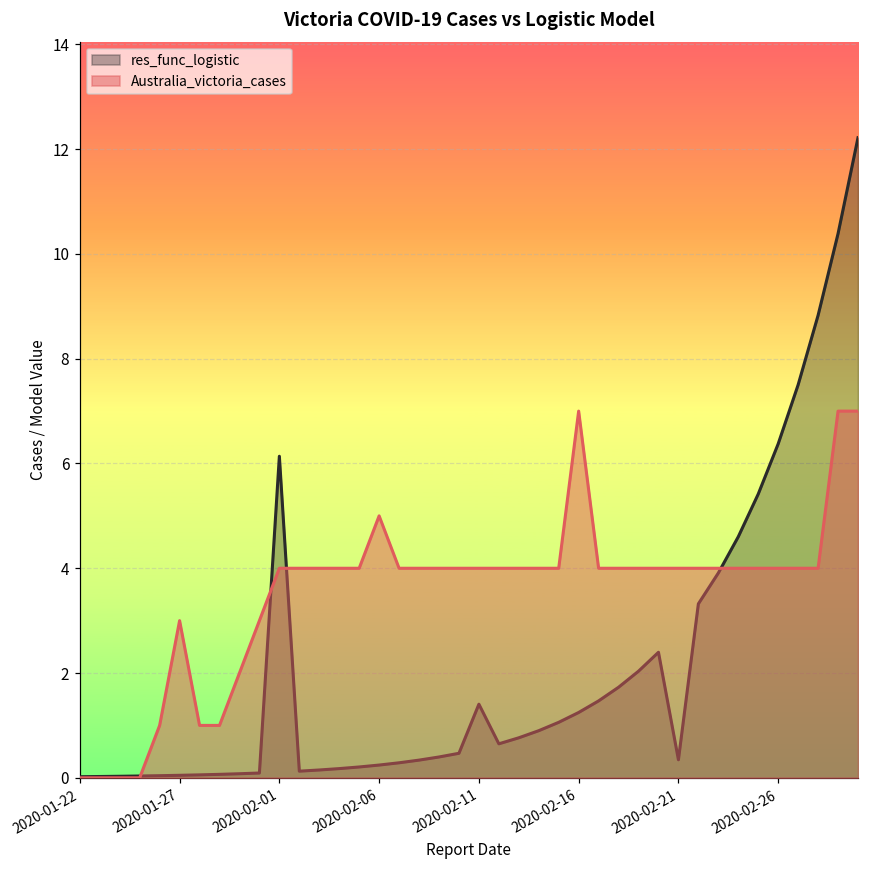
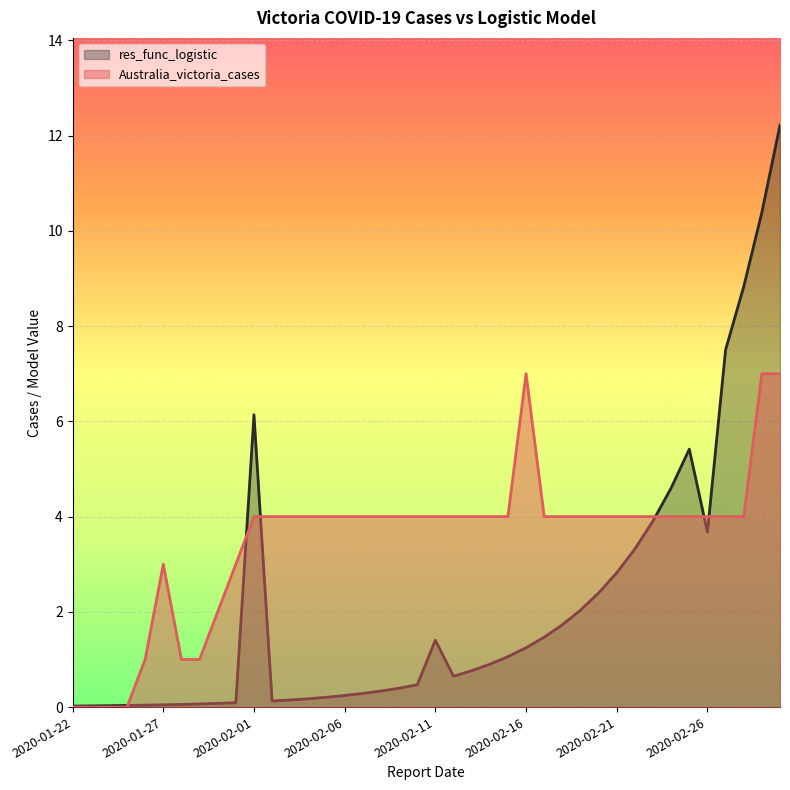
  {
    "res_func_logistic": {
      "2020-01-27": 0.0,
      "2020-02-01": 6.1,
      "2020-02-06": 0.2,
      "2020-02-11": 1.4,
      "2020-02-16": 1.2,
-     "2020-02-21": 0.3,
-     "2020-02-26": 6.4
+     "2020-02-21": 2.8,
+     "2020-02-26": 3.7
    },
    "Australia_victoria_cases": {
      "2020-01-27": 3,
      "2020-02-01": 4,
-     "2020-02-06": 5,
+     "2020-02-06": 4,
      "2020-02-11": 4,
      "2020-02-16": 7,
      "2020-02-21": 4,
      "2020-02-26": 4
    }
  }
